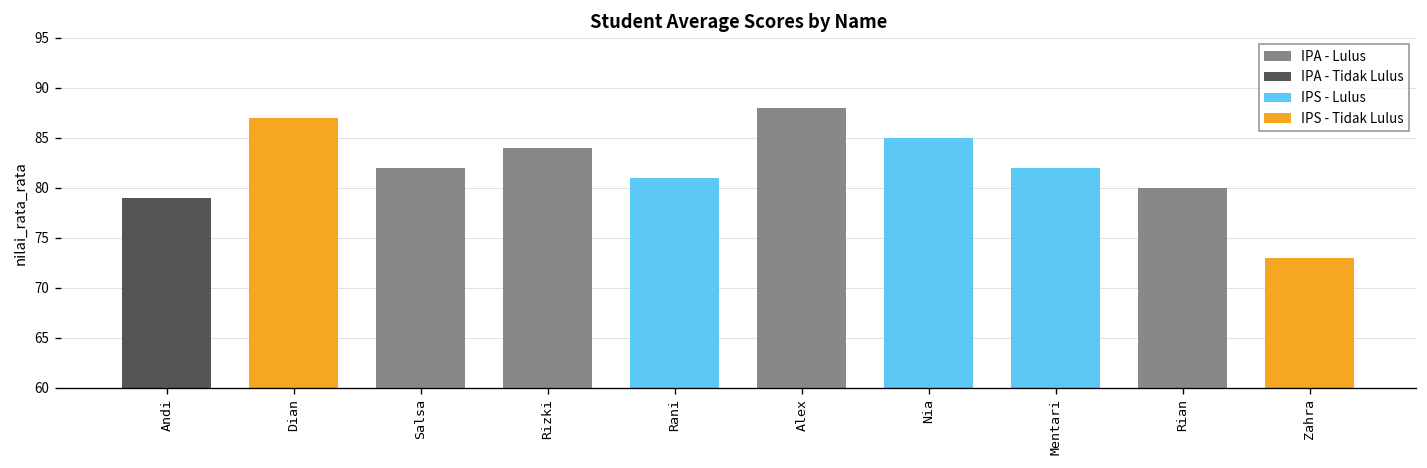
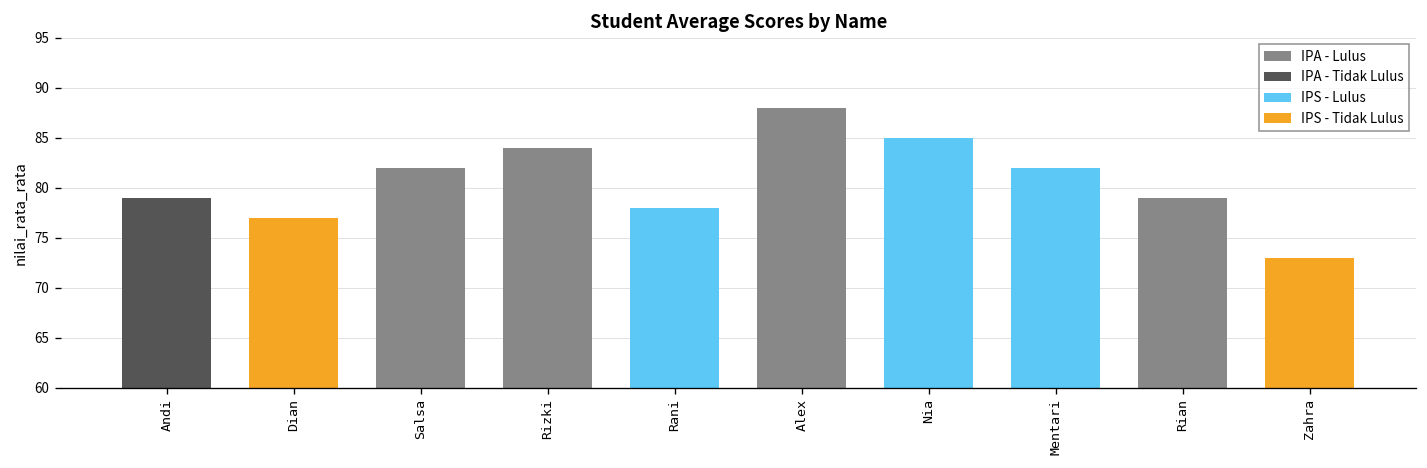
  {
    "IPA - Lulus": {
      "Salsa": 82,
      "Rizki": 84,
      "Alex": 88,
-     "Rian": 80
+     "Rian": 79
    },
    "IPA - Tidak Lulus": {
      "Andi": 79
    },
    "IPS - Lulus": {
-     "Rani": 81,
+     "Rani": 78,
      "Nia": 85,
      "Mentari": 82
    },
    "IPS - Tidak Lulus": {
-     "Dian": 87,
+     "Dian": 77,
      "Zahra": 73
    }
  }
